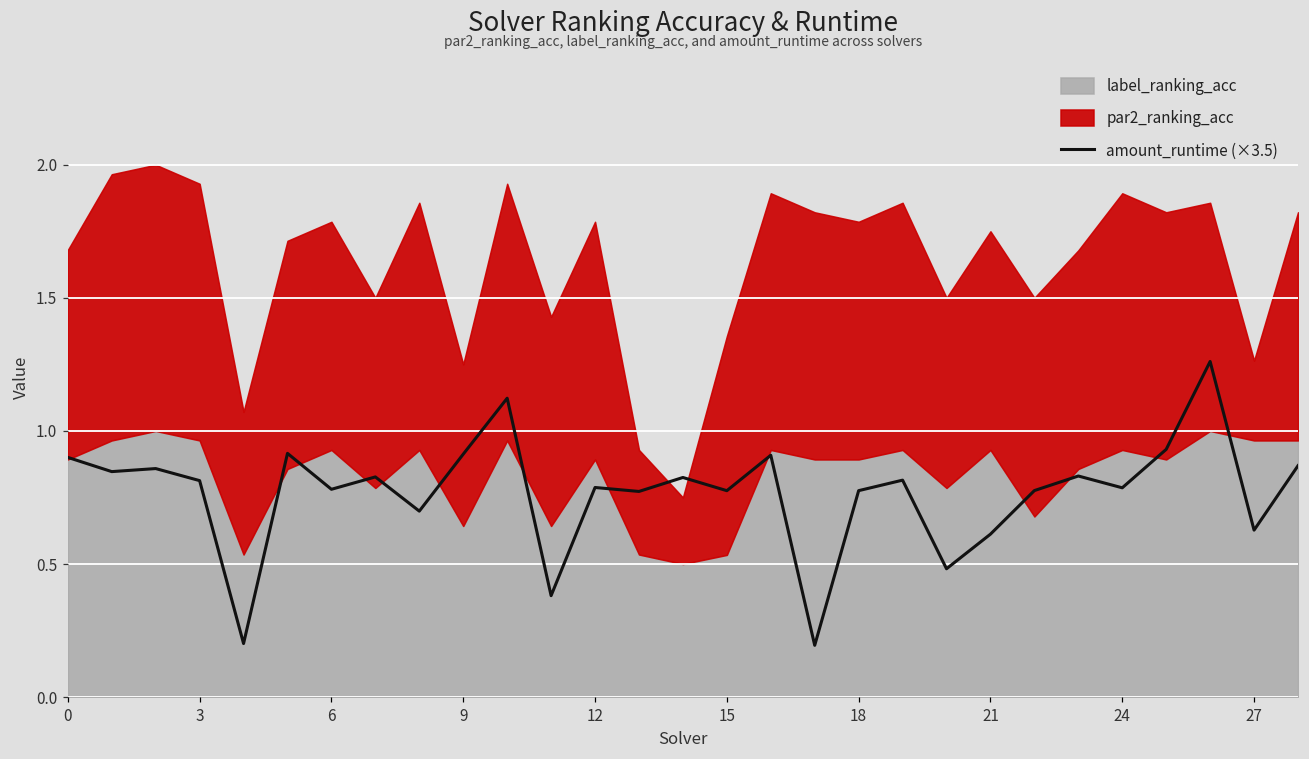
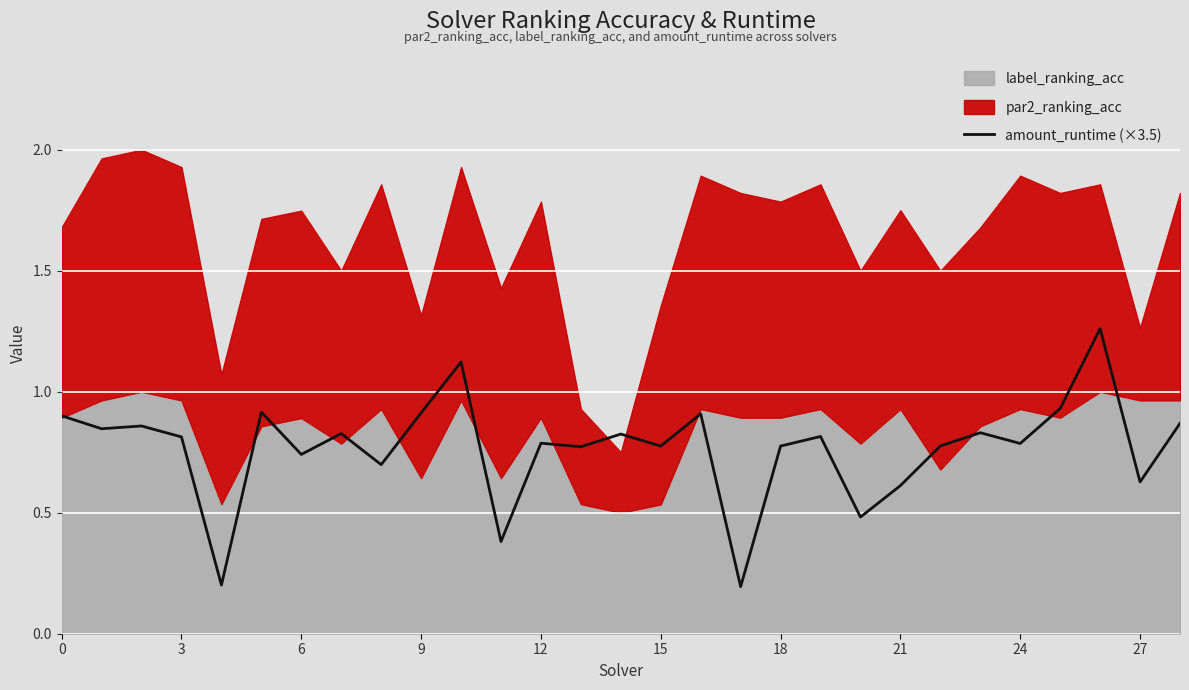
  {
    "amount_runtime (×3.5)": {
      "3": 0.81,
-     "6": 0.78,
+     "6": 0.74,
      "9": 0.91,
      "12": 0.79,
      "15": 0.78,
      "18": 0.78,
      "21": 0.61,
      "24": 0.79,
      "27": 0.63
    },
    "label_ranking_acc": {
      "3": 0.96,
-     "6": 0.93,
+     "6": 0.89,
      "9": 0.64,
      "12": 0.89,
      "15": 0.53,
      "18": 0.89,
      "21": 0.93,
      "24": 0.93,
      "27": 0.96
    },
    "par2_ranking_acc": {
      "0": 0.79,
      "3": 0.96,
      "6": 0.86,
-     "9": 0.61,
+     "9": 0.67,
      "12": 0.89,
      "15": 0.82,
      "18": 0.89,
      "21": 0.82,
      "24": 0.96,
      "27": 0.30
    }
  }
